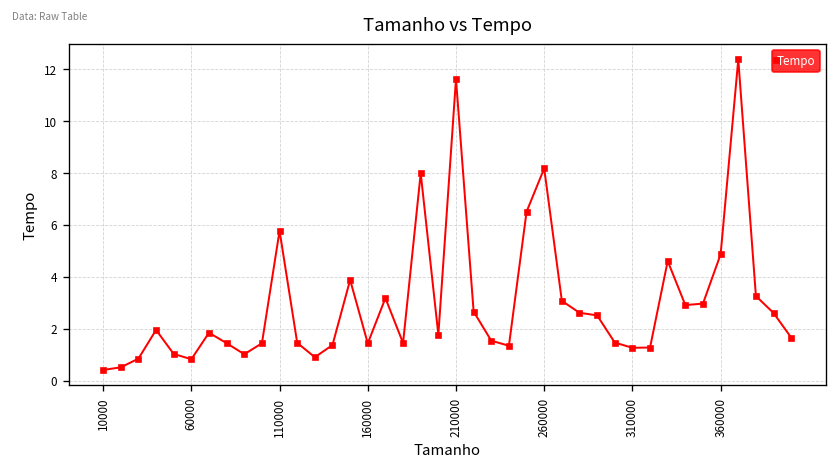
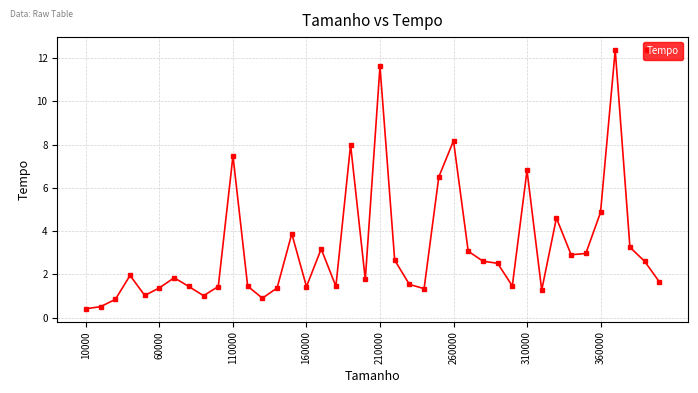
  {
    "10000": 0.4,
-   "60000": 0.8,
-   "110000": 5.8,
+   "60000": 1.4,
+   "110000": 7.5,
    "160000": 1.4,
    "210000": 11.6,
    "260000": 8.2,
-   "310000": 1.3,
+   "310000": 6.8,
    "360000": 4.9
  }
